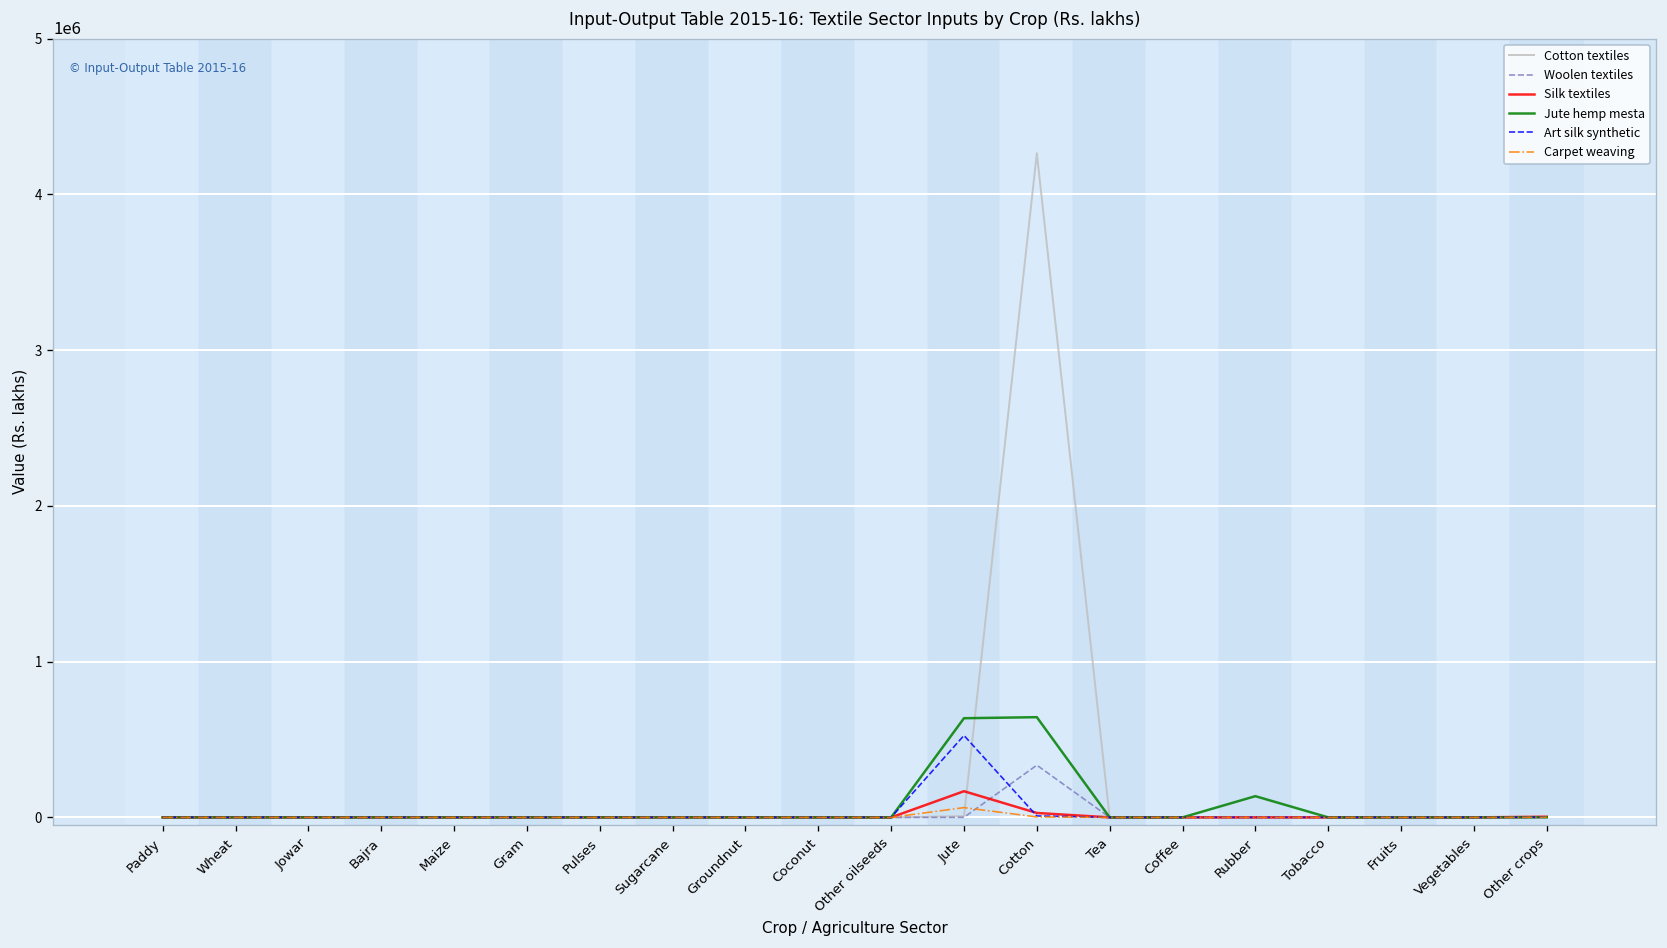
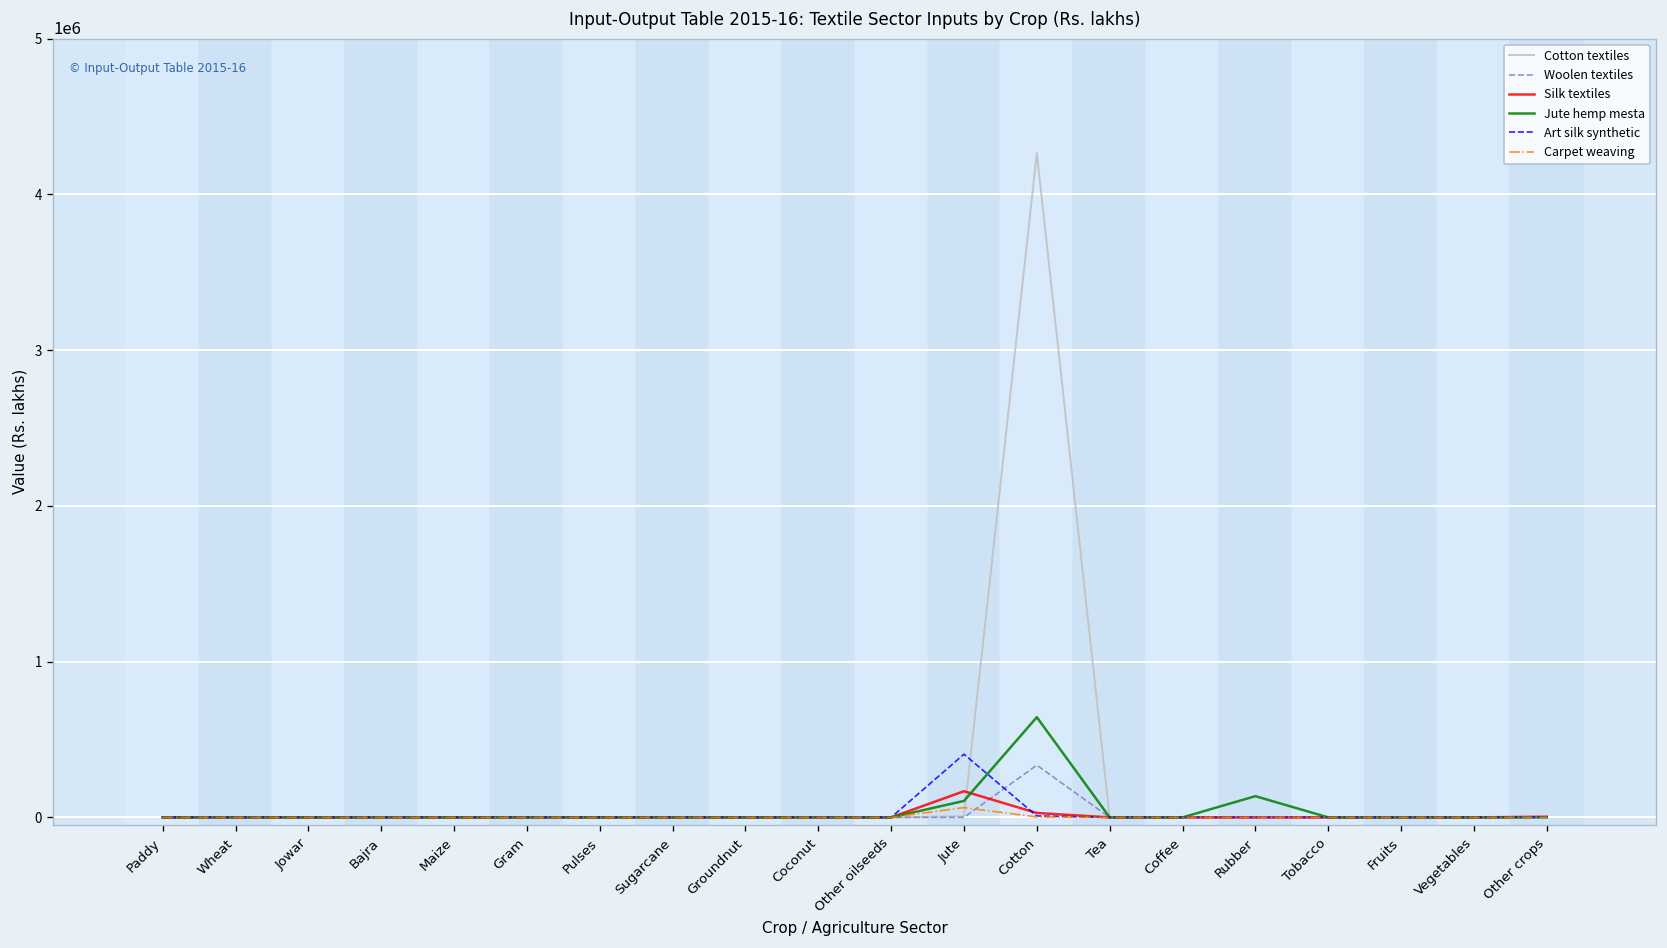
  {
    "Cotton textiles": {
      "Cotton": 4260000
    },
    "Woolen textiles": {
      "Cotton": 340000
    },
    "Silk textiles": {
      "Jute": 170000
    },
    "Jute hemp mesta": {
-     "Jute": 640000,
+     "Jute": 110000,
      "Cotton": 640000,
      "Rubber": 140000
    },
    "Art silk synthetic": {
-     "Jute": 530000
+     "Jute": 410000
    },
    "Carpet weaving": {
      "Jute": 60000
    }
  }
